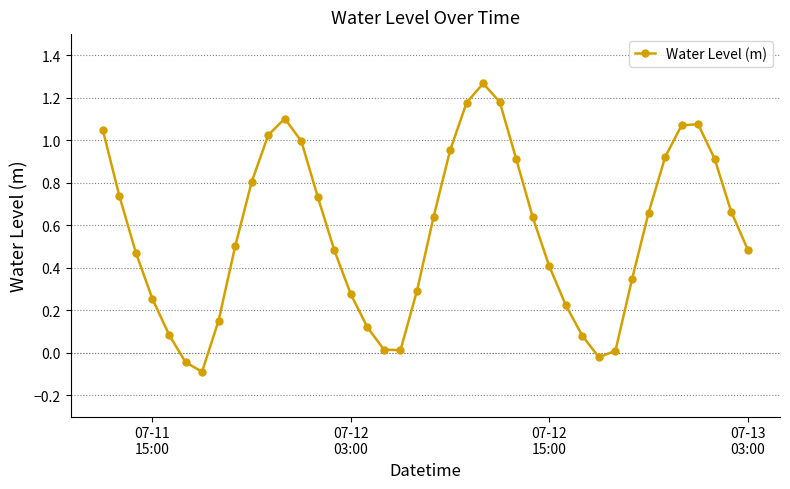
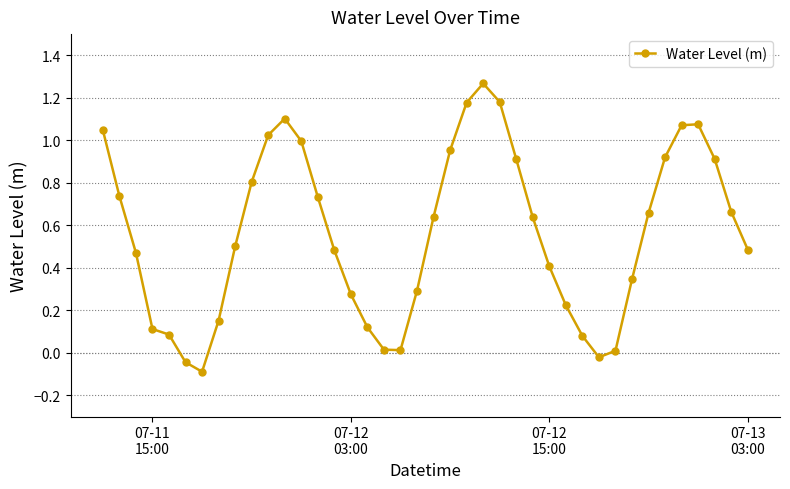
  {
-   "07-11 15:00": 0.25,
+   "07-11 15:00": 0.11,
    "07-12 03:00": 0.27,
    "07-12 15:00": 0.41,
    "07-13 03:00": 0.49
  }
